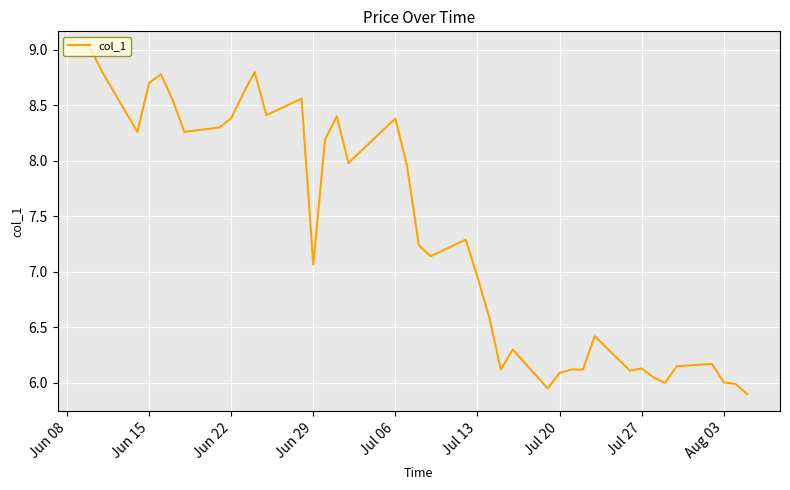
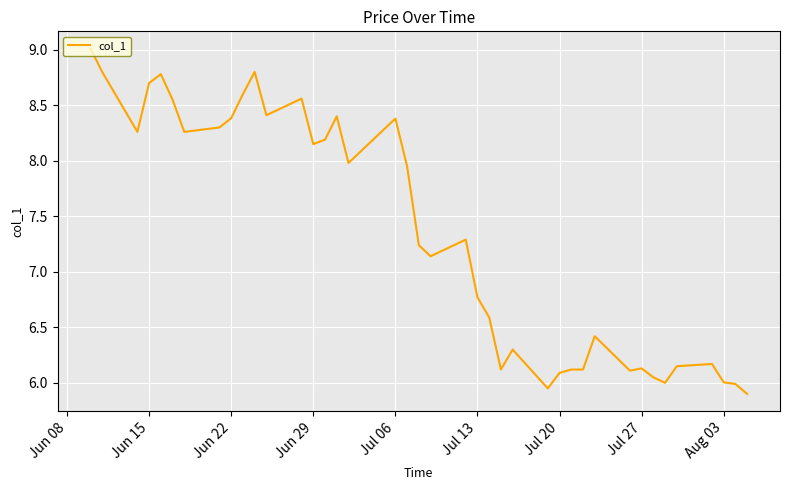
  {
    "Jun 15": 8.70,
    "Jun 22": 8.38,
-   "Jun 29": 7.06,
+   "Jun 29": 8.15,
    "Jul 06": 8.38,
-   "Jul 13": 6.95,
+   "Jul 13": 6.77,
    "Jul 20": 6.09,
    "Jul 27": 6.13,
    "Aug 03": 6.00
  }
